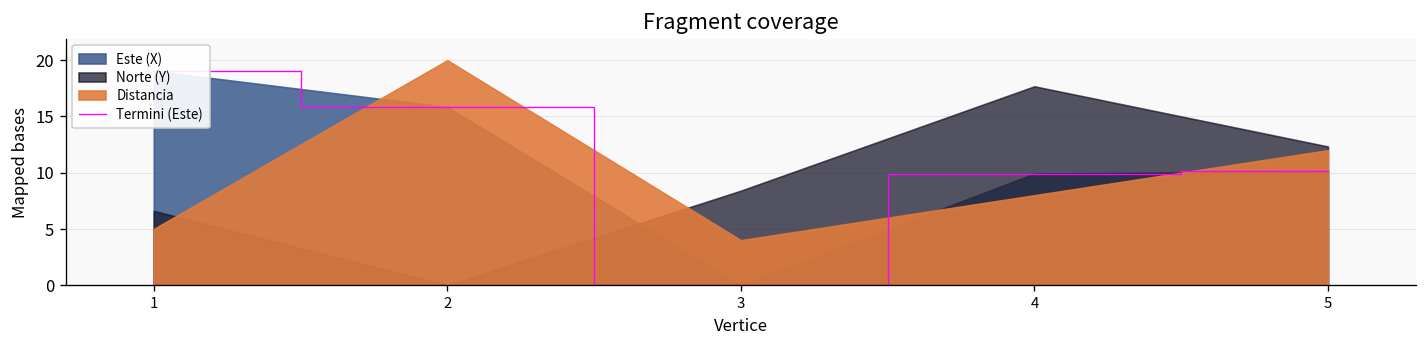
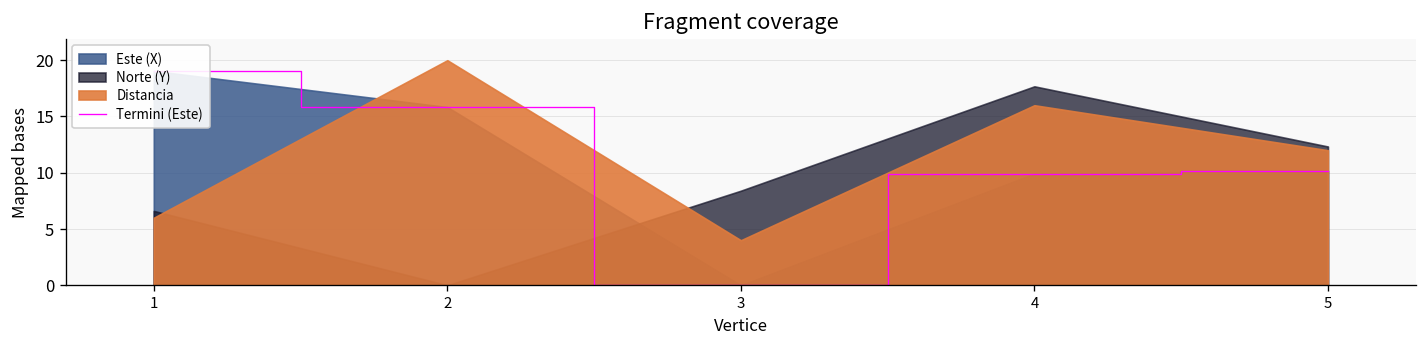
  {
    "Este (X)": {
      "2": 16,
      "3": 0,
      "4": 10,
      "5": 10
    },
    "Norte (Y)": {
      "1": 7,
      "2": 0,
      "3": 8,
      "4": 18,
      "5": 12
    },
    "Distancia": {
-     "1": 5,
+     "1": 6,
      "2": 20,
      "3": 4,
-     "4": 8,
+     "4": 16,
      "5": 12
    }
  }
